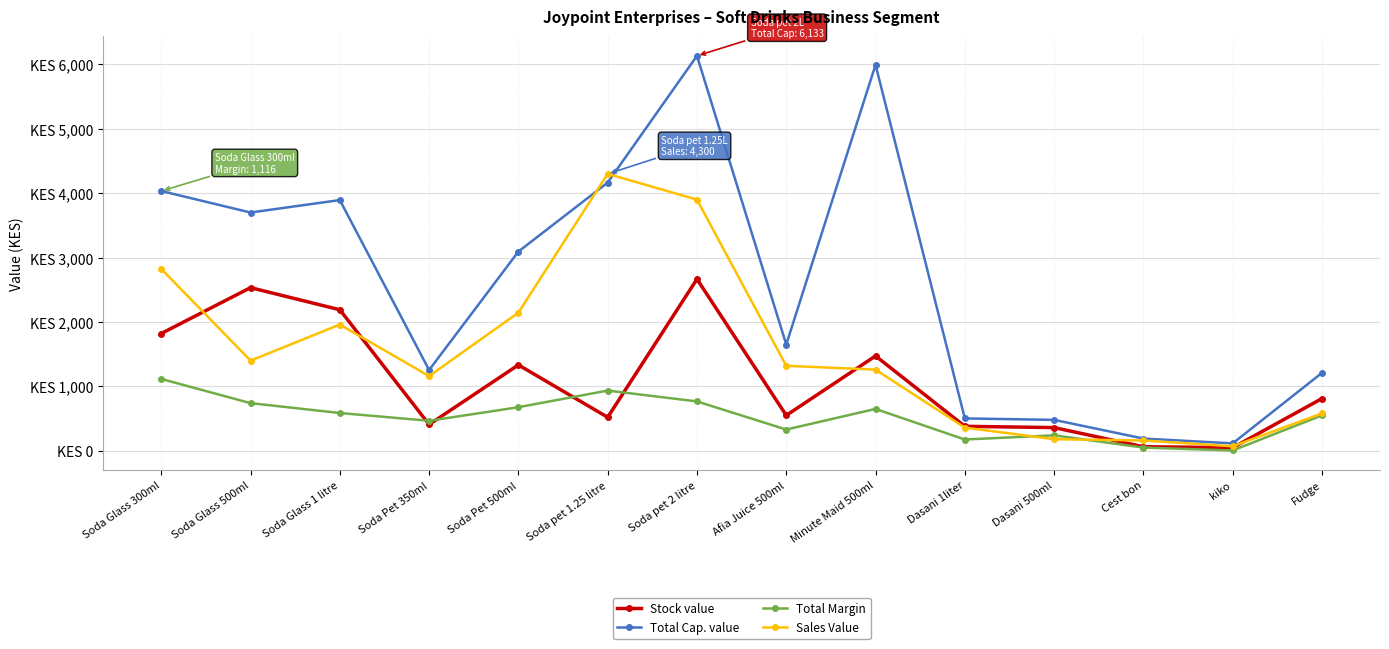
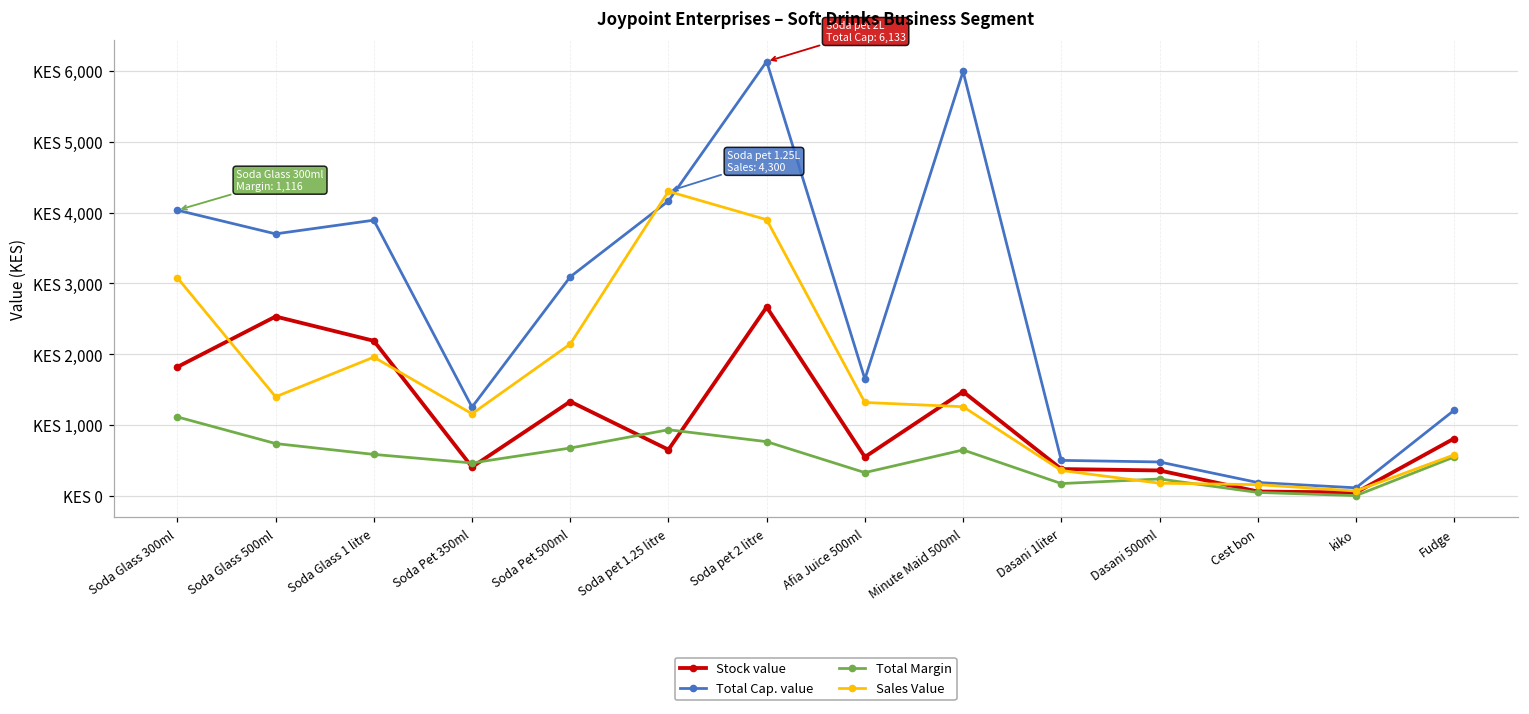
  {
    "Stock value": {
      "Soda Glass 300ml": "KES 1,800",
      "Soda Glass 500ml": "KES 2,500",
      "Soda Glass 1 litre": "KES 2,200",
      "Soda Pet 350ml": "KES 400",
      "Soda Pet 500ml": "KES 1,300",
-     "Soda pet 1.25 litre": "KES 500",
+     "Soda pet 1.25 litre": "KES 700",
      "Soda pet 2 litre": "KES 2,700",
      "Afia Juice 500ml": "KES 600",
      "Minute Maid 500ml": "KES 1,500",
      "Dasani 500ml": "KES 400",
      "Fudge": "KES 800"
    },
    "Total Cap. value": {
      "Soda Glass 300ml": "KES 4,000",
      "Soda Glass 500ml": "KES 3,700",
      "Soda Glass 1 litre": "KES 3,900",
      "Soda Pet 350ml": "KES 1,300",
      "Soda Pet 500ml": "KES 3,100",
      "Soda pet 1.25 litre": "KES 4,200",
      "Soda pet 2 litre": "KES 6,100",
      "Afia Juice 500ml": "KES 1,700",
      "Minute Maid 500ml": "KES 6,000",
      "Dasani 1liter": "KES 500",
      "Dasani 500ml": "KES 500",
      "kiko": "KES 100",
      "Fudge": "KES 1,200"
    },
    "Total Margin": {
      "Soda Glass 300ml": "KES 1,100",
      "Soda Glass 500ml": "KES 700",
      "Soda Glass 1 litre": "KES 600",
      "Soda Pet 350ml": "KES 500",
      "Soda Pet 500ml": "KES 700",
      "Soda pet 1.25 litre": "KES 900",
      "Soda pet 2 litre": "KES 800",
      "Afia Juice 500ml": "KES 300",
      "Minute Maid 500ml": "KES 700",
      "Dasani 1liter": "KES 200",
      "Dasani 500ml": "KES 200",
      "kiko": "KES 0"
    },
    "Sales Value": {
-     "Soda Glass 300ml": "KES 2,800",
+     "Soda Glass 300ml": "KES 3,100",
      "Soda Glass 500ml": "KES 1,400",
      "Soda Glass 1 litre": "KES 2,000",
      "Soda Pet 350ml": "KES 1,200",
      "Soda Pet 500ml": "KES 2,100",
      "Soda pet 1.25 litre": "KES 4,300",
      "Soda pet 2 litre": "KES 3,900",
      "Afia Juice 500ml": "KES 1,300",
      "Minute Maid 500ml": "KES 1,300",
      "Dasani 500ml": "KES 200"
    }
  }
